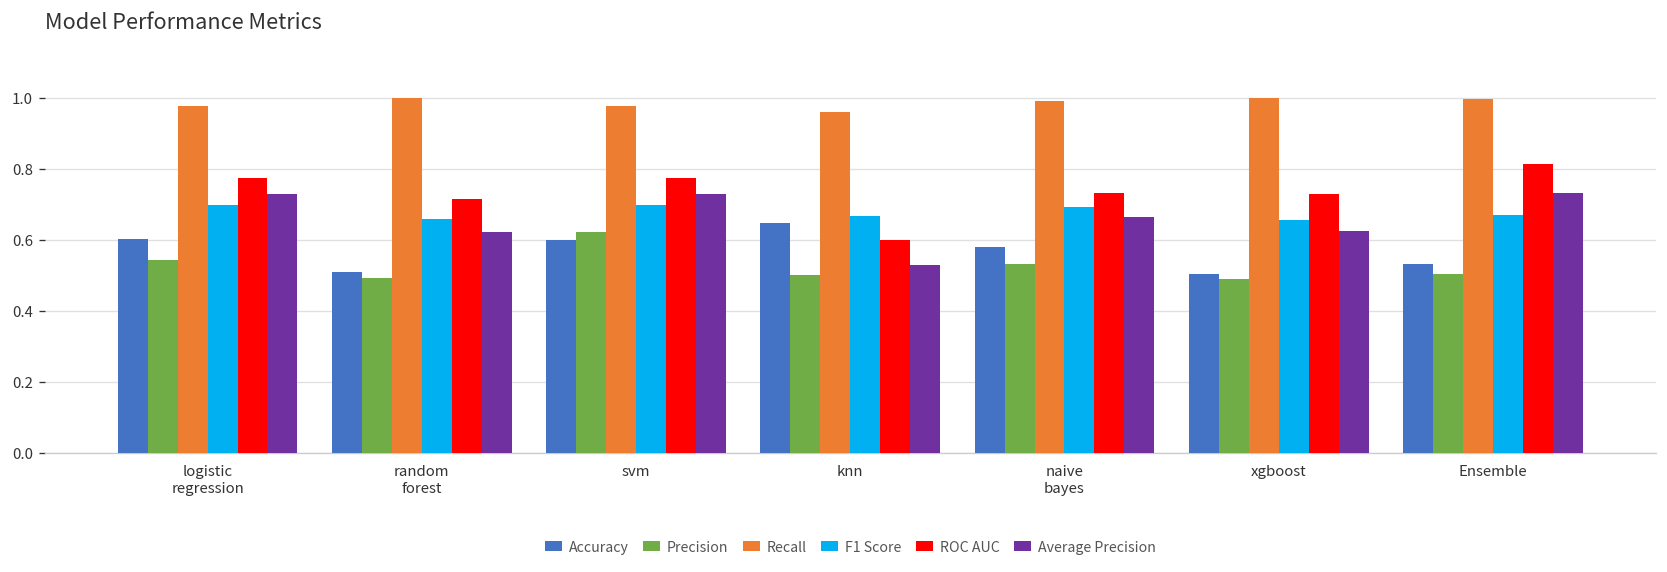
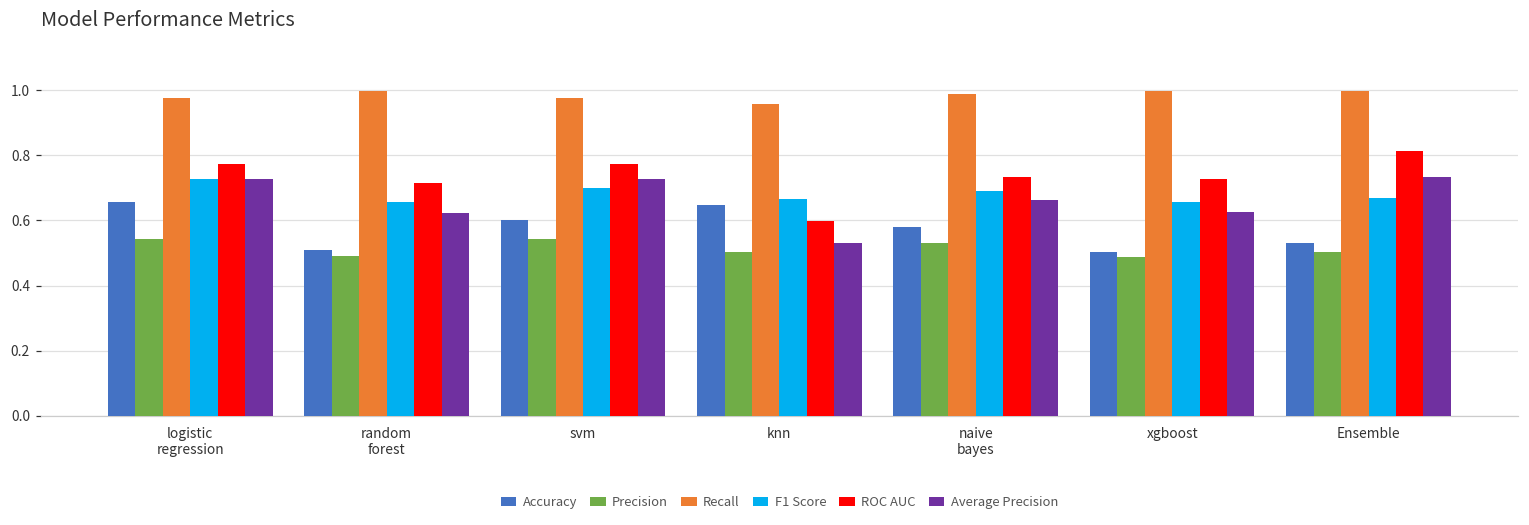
  {
    "Accuracy": {
-     "logistic regression": 0.60,
+     "logistic regression": 0.66,
      "random forest": 0.51,
      "svm": 0.60,
      "knn": 0.65,
      "naive bayes": 0.58,
      "xgboost": 0.50,
      "Ensemble": 0.53
    },
    "Precision": {
      "logistic regression": 0.54,
      "random forest": 0.49,
-     "svm": 0.62,
+     "svm": 0.54,
      "knn": 0.50,
      "naive bayes": 0.53,
      "xgboost": 0.49,
      "Ensemble": 0.50
    },
    "Recall": {
      "logistic regression": 0.98,
      "random forest": 1.00,
      "svm": 0.98,
      "knn": 0.96,
      "naive bayes": 0.99,
      "xgboost": 1.00,
      "Ensemble": 1.00
    },
    "F1 Score": {
-     "logistic regression": 0.70,
+     "logistic regression": 0.73,
      "random forest": 0.66,
      "svm": 0.70,
      "knn": 0.67,
      "naive bayes": 0.69,
      "xgboost": 0.66,
      "Ensemble": 0.67
    },
    "ROC AUC": {
      "logistic regression": 0.77,
      "random forest": 0.71,
      "svm": 0.77,
      "knn": 0.60,
      "naive bayes": 0.73,
      "xgboost": 0.73,
      "Ensemble": 0.81
    },
    "Average Precision": {
      "logistic regression": 0.73,
      "random forest": 0.62,
      "svm": 0.73,
      "knn": 0.53,
      "naive bayes": 0.66,
      "xgboost": 0.63,
      "Ensemble": 0.73
    }
  }
